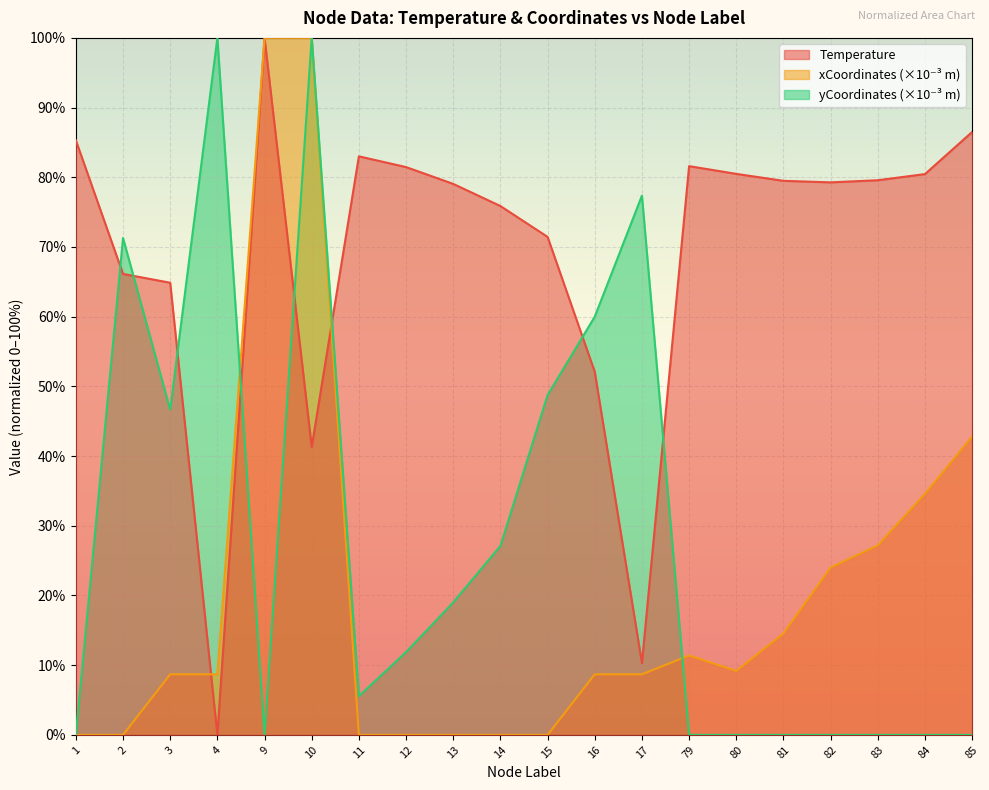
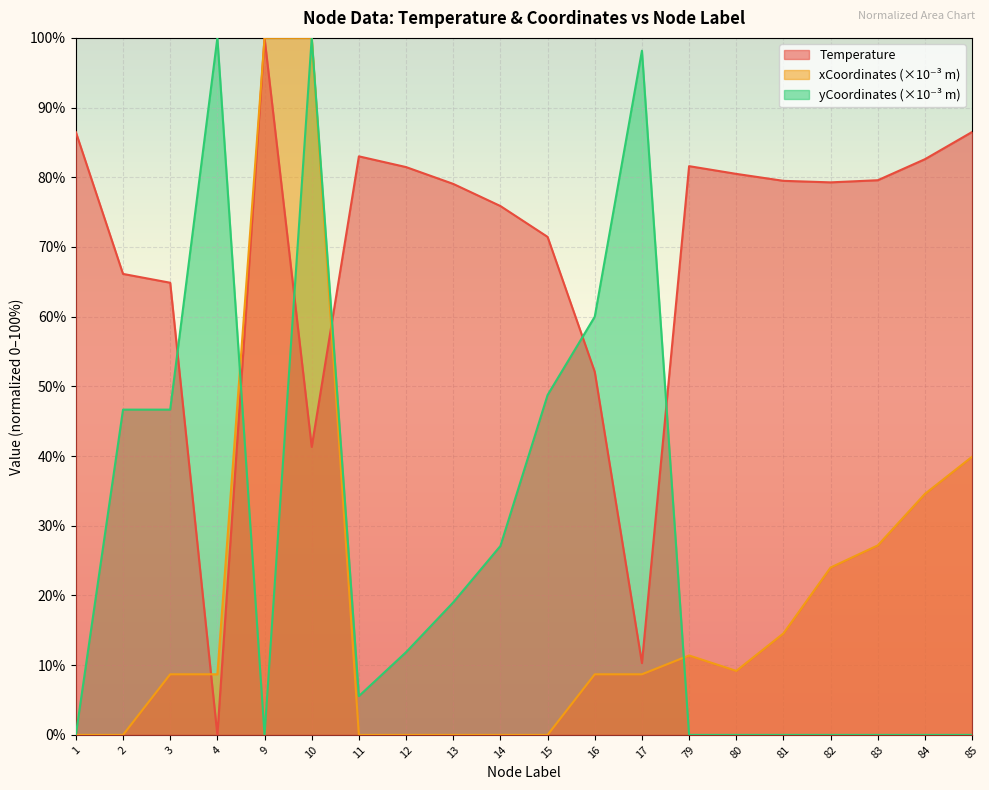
  {
    "Temperature": {
-     "1": "85%",
+     "1": "86%",
      "2": "66%",
      "3": "65%",
      "4": "0%",
      "10": "41%",
      "11": "83%",
      "12": "81%",
      "13": "79%",
      "14": "76%",
      "15": "71%",
      "16": "52%",
      "17": "10%",
      "79": "82%",
      "80": "80%",
      "81": "79%",
      "82": "79%",
      "83": "80%",
-     "84": "80%",
+     "84": "83%",
      "85": "87%"
    },
    "xCoordinates (×10⁻³ m)": {
      "2": "0%",
      "3": "9%",
      "4": "9%",
      "11": "0%",
      "12": "0%",
      "13": "0%",
      "14": "0%",
      "15": "0%",
      "16": "9%",
      "17": "9%",
      "79": "11%",
      "80": "9%",
      "81": "15%",
      "82": "24%",
      "83": "27%",
      "84": "35%",
-     "85": "43%"
+     "85": "40%"
    },
    "yCoordinates (×10⁻³ m)": {
-     "2": "71%",
+     "2": "47%",
      "3": "47%",
      "4": "100%",
      "9": "0%",
      "11": "6%",
      "12": "12%",
      "13": "19%",
      "14": "27%",
      "15": "49%",
      "16": "60%",
-     "17": "77%",
+     "17": "98%",
      "79": "0%",
      "80": "0%",
      "81": "0%",
      "82": "0%",
      "83": "0%",
      "84": "0%",
      "85": "0%"
    }
  }
